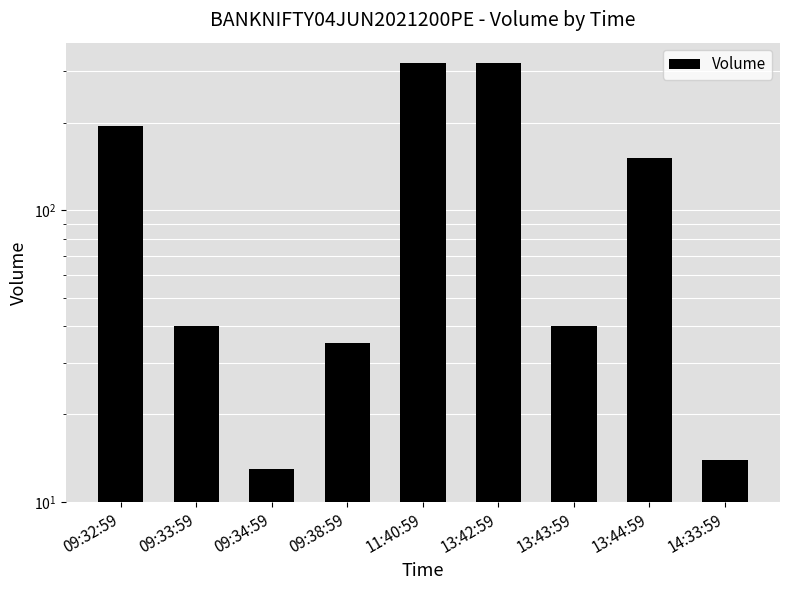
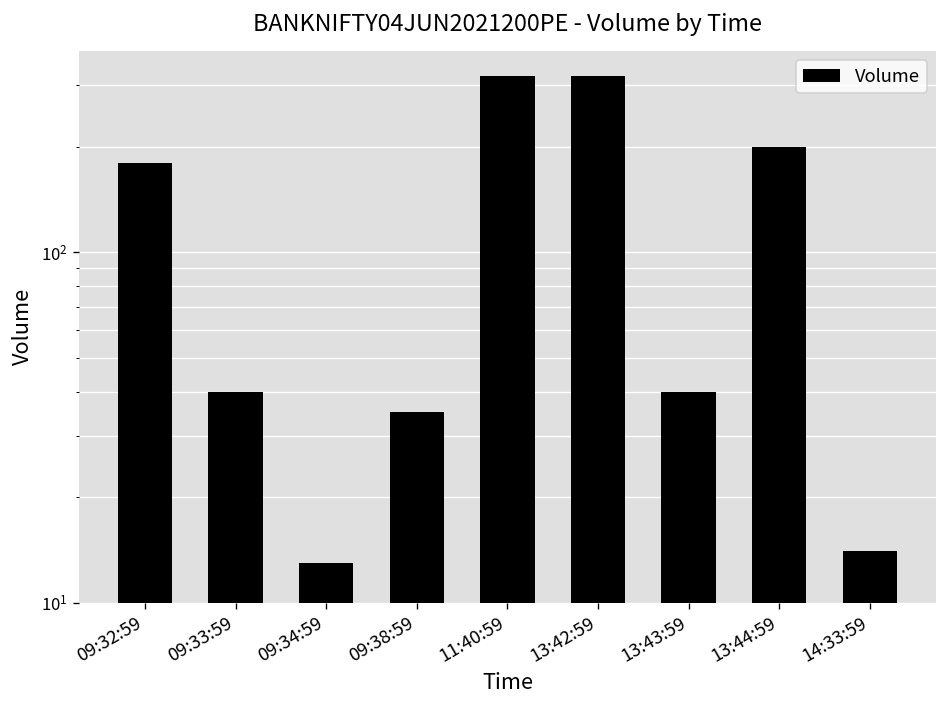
  {
-   "09:32:59": 200,
+   "09:32:59": 180,
    "09:33:59": 40,
    "09:34:59": 13,
    "09:38:59": 35,
    "11:40:59": 320,
    "13:42:59": 320,
    "13:43:59": 40,
-   "13:44:59": 150,
+   "13:44:59": 200,
    "14:33:59": 14
  }
